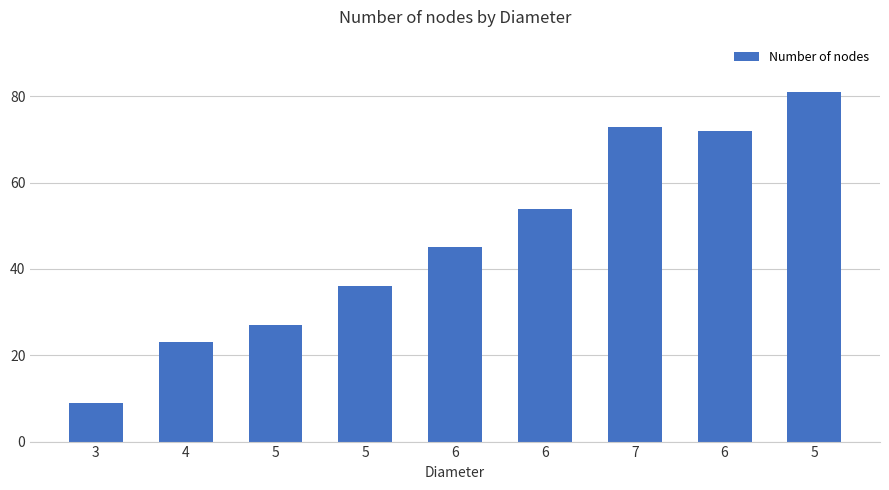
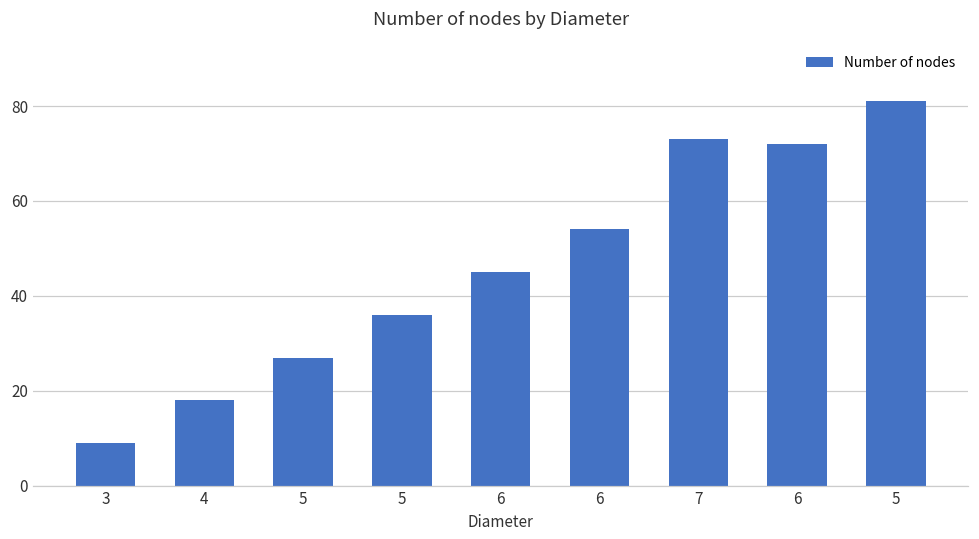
  {
    "3": 9,
-   "4": 23,
+   "4": 18,
    "7": 73
  }
